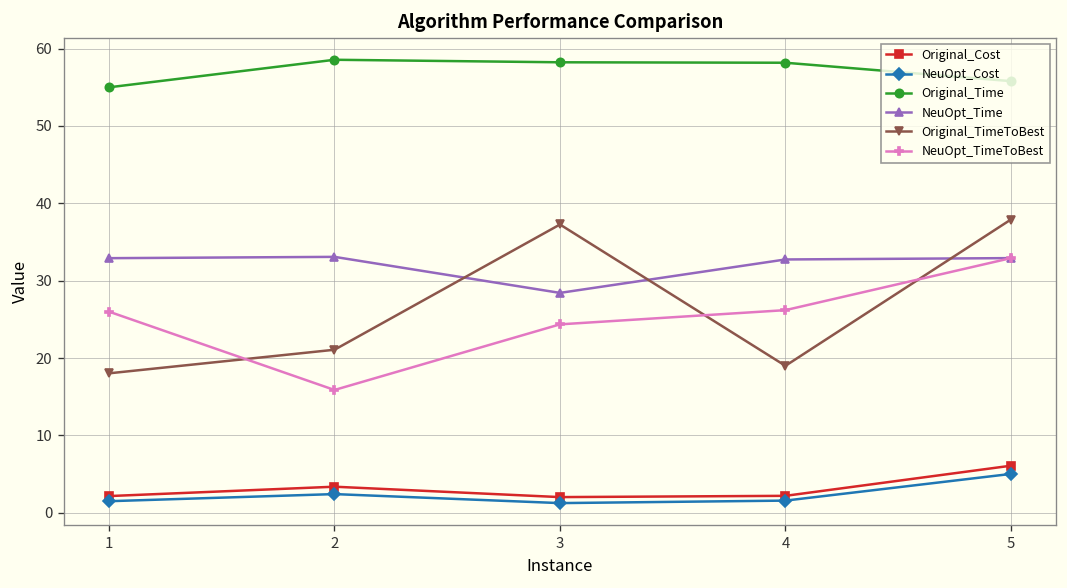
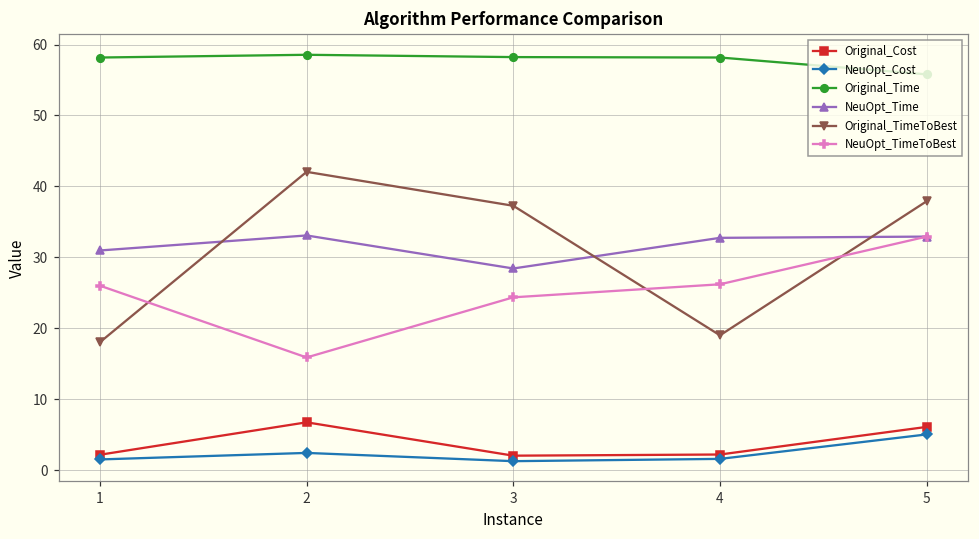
  {
    "Original_Cost": {
      "1": 2,
-     "2": 3,
+     "2": 7,
      "3": 2,
      "4": 2,
      "5": 6
    },
    "NeuOpt_Cost": {
      "1": 2,
      "2": 2,
      "3": 1,
      "4": 2,
      "5": 5
    },
    "Original_Time": {
-     "1": 55,
+     "1": 58,
      "2": 59,
      "3": 58,
      "4": 58
    },
    "NeuOpt_Time": {
-     "1": 33,
+     "1": 31,
      "2": 33,
      "3": 28,
      "4": 33
    },
    "Original_TimeToBest": {
      "1": 18,
-     "2": 21,
+     "2": 42,
      "3": 37,
      "4": 19,
      "5": 38
    },
    "NeuOpt_TimeToBest": {
      "1": 26,
      "2": 16,
      "3": 24,
      "4": 26
    }
  }
